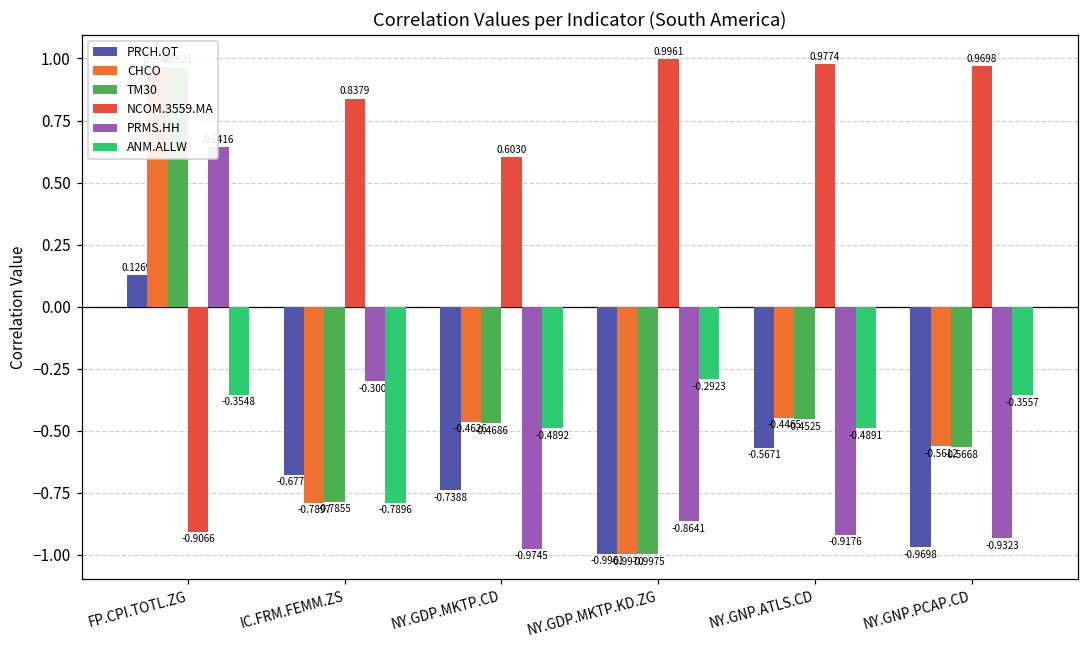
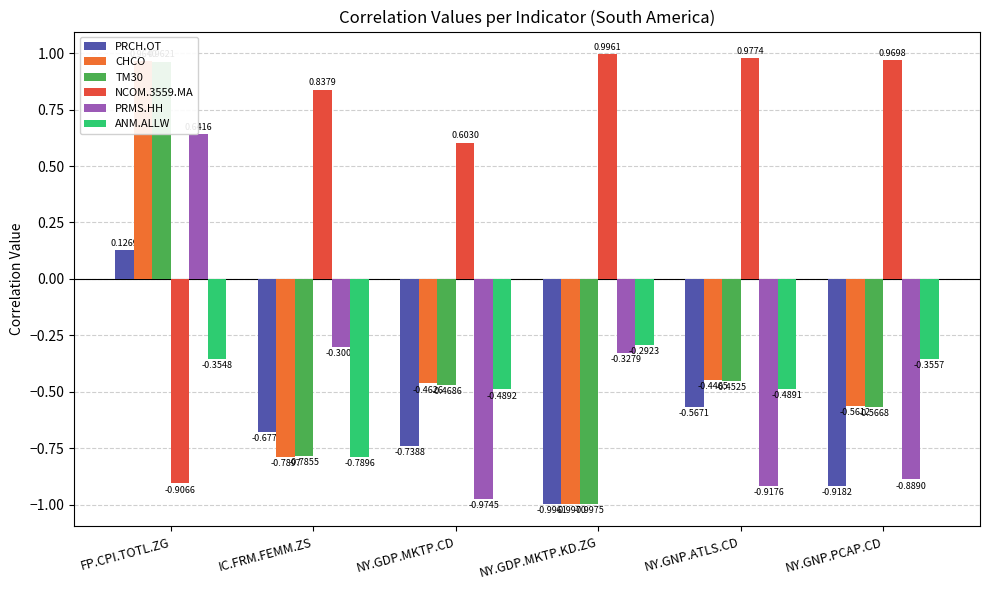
  {
    "PRCH.OT": {
      "FP.CPI.TOTL.ZG": 0.1269,
      "IC.FRM.FEMM.ZS": -0.6772,
      "NY.GDP.MKTP.CD": -0.7388,
      "NY.GNP.ATLS.CD": -0.5671,
-     "NY.GNP.PCAP.CD": -0.9698
+     "NY.GNP.PCAP.CD": -0.9182
    },
    "PRMS.HH": {
      "IC.FRM.FEMM.ZS": -0.3007,
      "NY.GDP.MKTP.CD": -0.9745,
-     "NY.GDP.MKTP.KD.ZG": -0.8641,
+     "NY.GDP.MKTP.KD.ZG": -0.3279,
      "NY.GNP.ATLS.CD": -0.9176,
-     "NY.GNP.PCAP.CD": -0.9323
+     "NY.GNP.PCAP.CD": -0.8890
    }
  }
